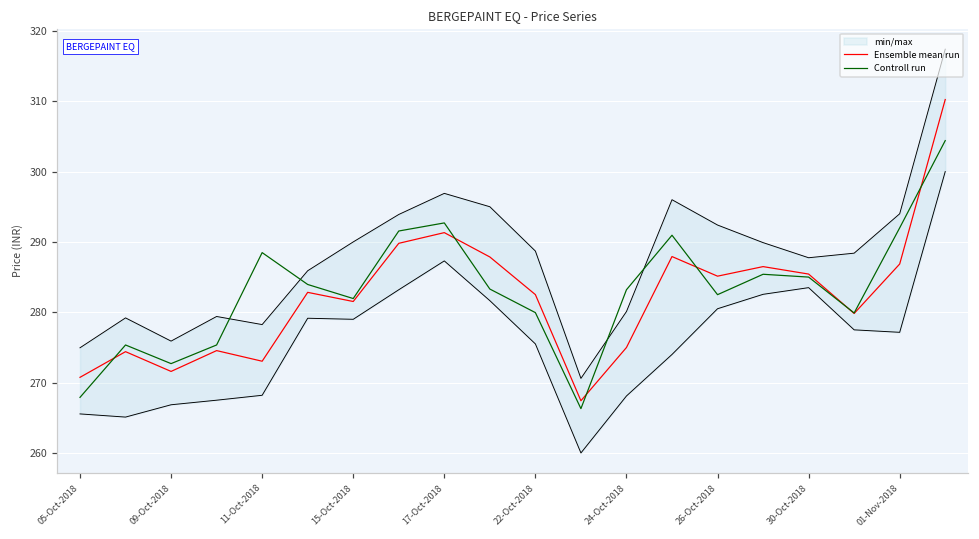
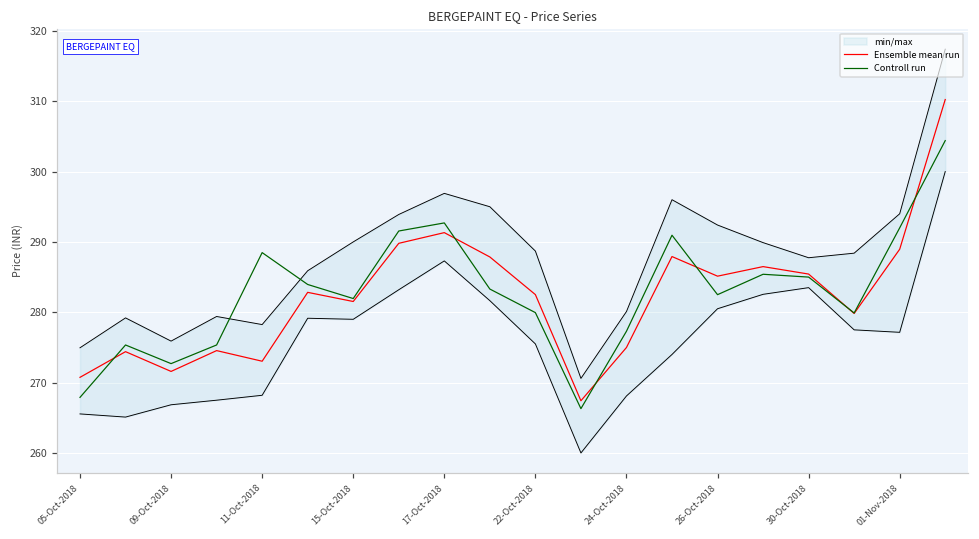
  {
    "min/max": {
      "05-Oct-2018": 275,
      "09-Oct-2018": 276,
      "11-Oct-2018": 278,
      "15-Oct-2018": 290,
      "17-Oct-2018": 297,
      "22-Oct-2018": 289,
      "24-Oct-2018": 280,
      "26-Oct-2018": 292,
      "30-Oct-2018": 288,
      "01-Nov-2018": 294
    },
    "Ensemble mean run": {
      "05-Oct-2018": 271,
      "09-Oct-2018": 272,
      "11-Oct-2018": 273,
      "15-Oct-2018": 282,
      "17-Oct-2018": 291,
      "22-Oct-2018": 283,
      "24-Oct-2018": 275,
      "26-Oct-2018": 285,
      "30-Oct-2018": 285,
-     "01-Nov-2018": 287
+     "01-Nov-2018": 289
    },
    "Controll run": {
      "05-Oct-2018": 268,
      "09-Oct-2018": 273,
      "11-Oct-2018": 288,
      "15-Oct-2018": 282,
      "17-Oct-2018": 293,
      "22-Oct-2018": 280,
-     "24-Oct-2018": 283,
+     "24-Oct-2018": 277,
      "26-Oct-2018": 283,
      "30-Oct-2018": 285,
      "01-Nov-2018": 292
    }
  }
